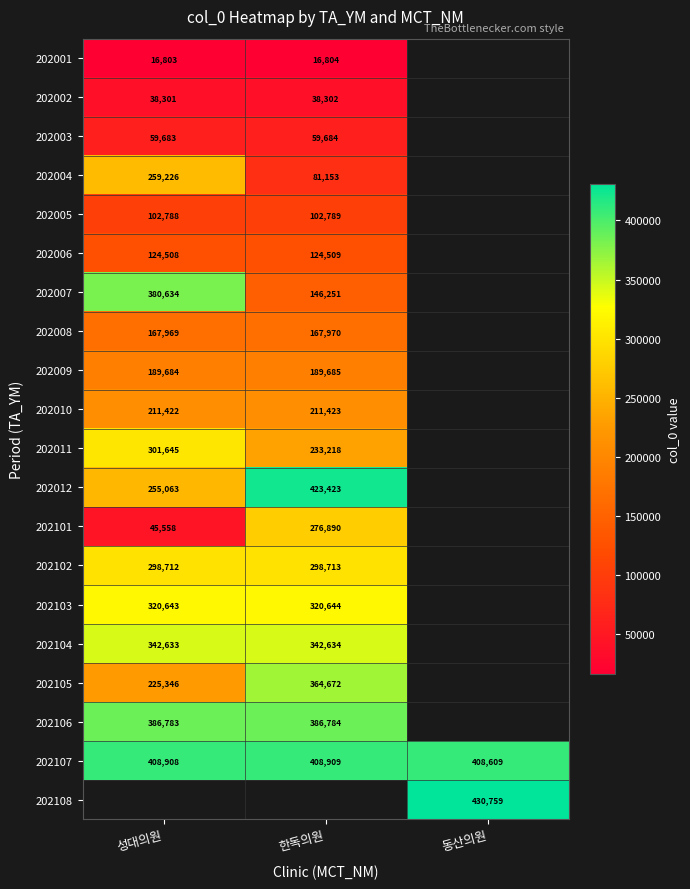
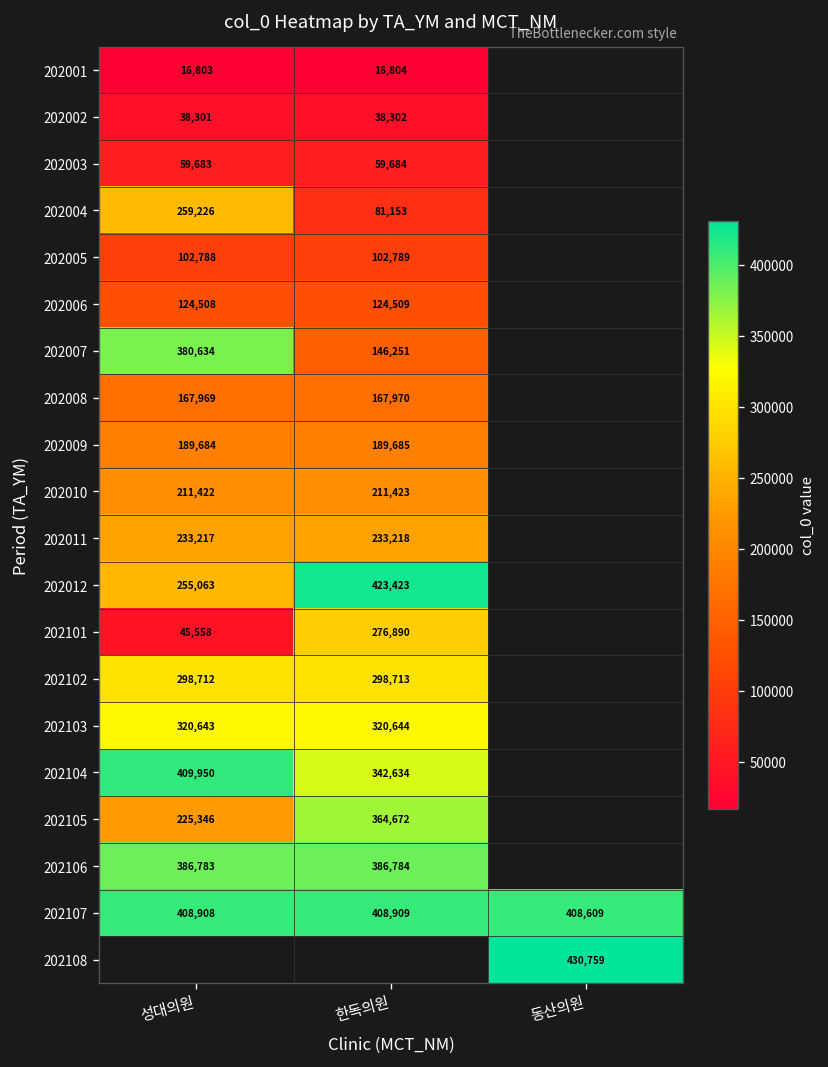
  {
    "202001": {
      "성대의원": "16,803",
      "한독의원": "16,804"
    },
    "202002": {
      "성대의원": "38,301",
      "한독의원": "38,302"
    },
    "202003": {
      "성대의원": "59,683",
      "한독의원": "59,684"
    },
    "202004": {
      "성대의원": "259,226",
      "한독의원": "81,153"
    },
    "202005": {
      "성대의원": "102,788",
      "한독의원": "102,789"
    },
    "202006": {
      "성대의원": "124,508",
      "한독의원": "124,509"
    },
    "202007": {
      "성대의원": "380,634",
      "한독의원": "146,251"
    },
    "202008": {
      "성대의원": "167,969",
      "한독의원": "167,970"
    },
    "202009": {
      "성대의원": "189,684",
      "한독의원": "189,685"
    },
    "202010": {
      "성대의원": "211,422",
      "한독의원": "211,423"
    },
    "202011": {
-     "성대의원": "301,645",
+     "성대의원": "233,217",
      "한독의원": "233,218"
    },
    "202012": {
      "성대의원": "255,063",
      "한독의원": "423,423"
    },
    "202101": {
      "성대의원": "45,558",
      "한독의원": "276,890"
    },
    "202102": {
      "성대의원": "298,712",
      "한독의원": "298,713"
    },
    "202103": {
      "성대의원": "320,643",
      "한독의원": "320,644"
    },
    "202104": {
-     "성대의원": "342,633",
+     "성대의원": "409,950",
      "한독의원": "342,634"
    },
    "202105": {
      "성대의원": "225,346",
      "한독의원": "364,672"
    },
    "202106": {
      "성대의원": "386,783",
      "한독의원": "386,784"
    },
    "202107": {
      "성대의원": "408,908",
      "한독의원": "408,909",
      "동산의원": "408,609"
    },
    "202108": {
      "동산의원": "430,759"
    }
  }
